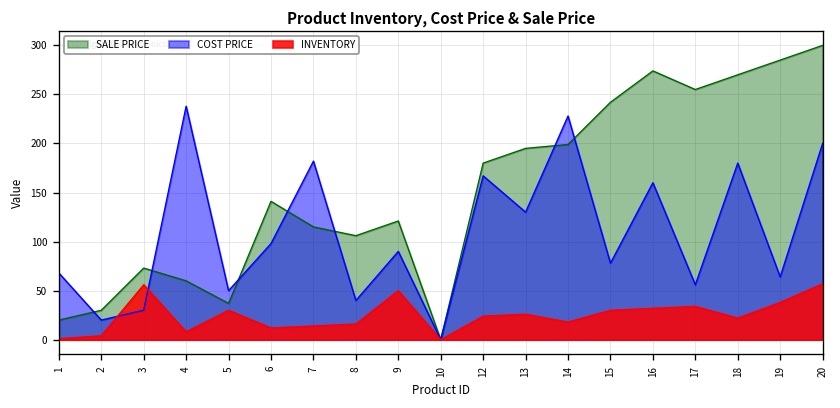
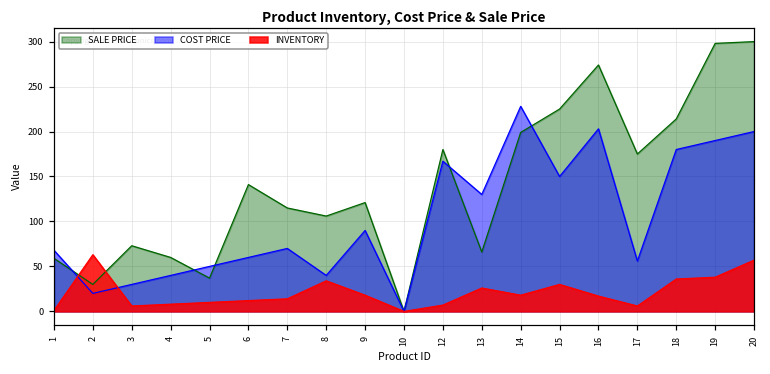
  {
    "SALE PRICE": {
-     "1": 20,
+     "1": 60,
      "2": 30,
      "3": 70,
      "4": 60,
      "5": 40,
      "6": 140,
      "7": 120,
      "8": 110,
      "9": 120,
      "12": 180,
-     "13": 200,
+     "13": 70,
      "14": 200,
-     "15": 240,
+     "15": 230,
      "16": 270,
-     "17": 260,
-     "18": 270,
-     "19": 290,
+     "17": 180,
+     "18": 210,
+     "19": 300,
      "20": 300
    },
    "COST PRICE": {
      "1": 70,
      "2": 20,
      "3": 30,
-     "4": 240,
+     "4": 40,
      "5": 50,
-     "6": 100,
-     "7": 180,
+     "6": 60,
+     "7": 70,
      "8": 40,
      "9": 90,
      "12": 170,
      "13": 130,
      "14": 230,
-     "15": 80,
-     "16": 160,
+     "15": 150,
+     "16": 200,
      "17": 60,
      "18": 180,
-     "19": 60,
+     "19": 190,
      "20": 200
    },
    "INVENTORY": {
      "1": 0,
-     "2": 0,
-     "3": 60,
+     "2": 60,
+     "3": 10,
      "4": 10,
-     "5": 30,
+     "5": 10,
      "6": 10,
      "7": 10,
-     "8": 20,
-     "9": 50,
-     "12": 20,
+     "8": 30,
+     "9": 20,
+     "12": 10,
      "13": 30,
      "14": 20,
      "15": 30,
-     "16": 30,
-     "17": 30,
-     "18": 20,
+     "16": 20,
+     "17": 10,
+     "18": 40,
      "19": 40,
      "20": 60
    }
  }
